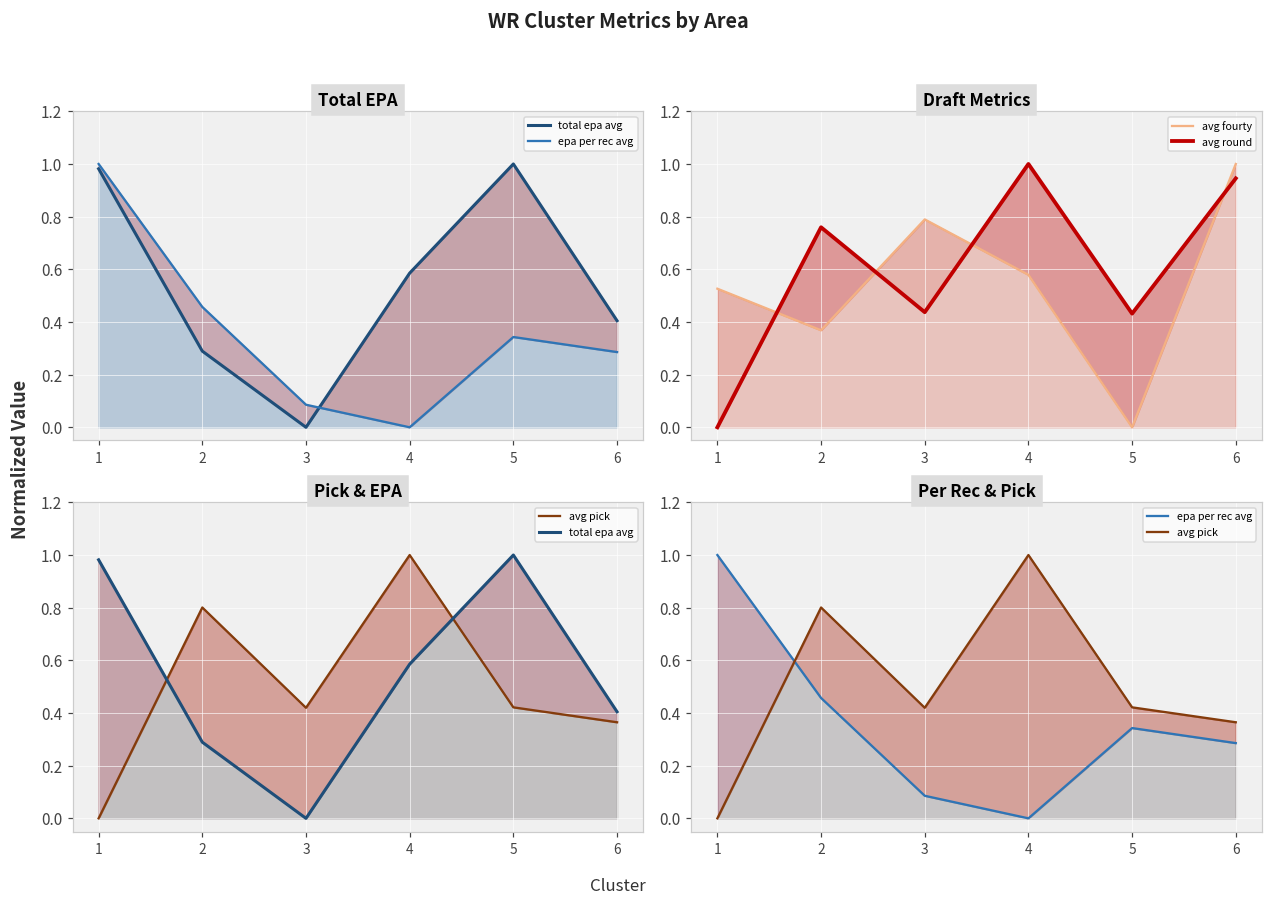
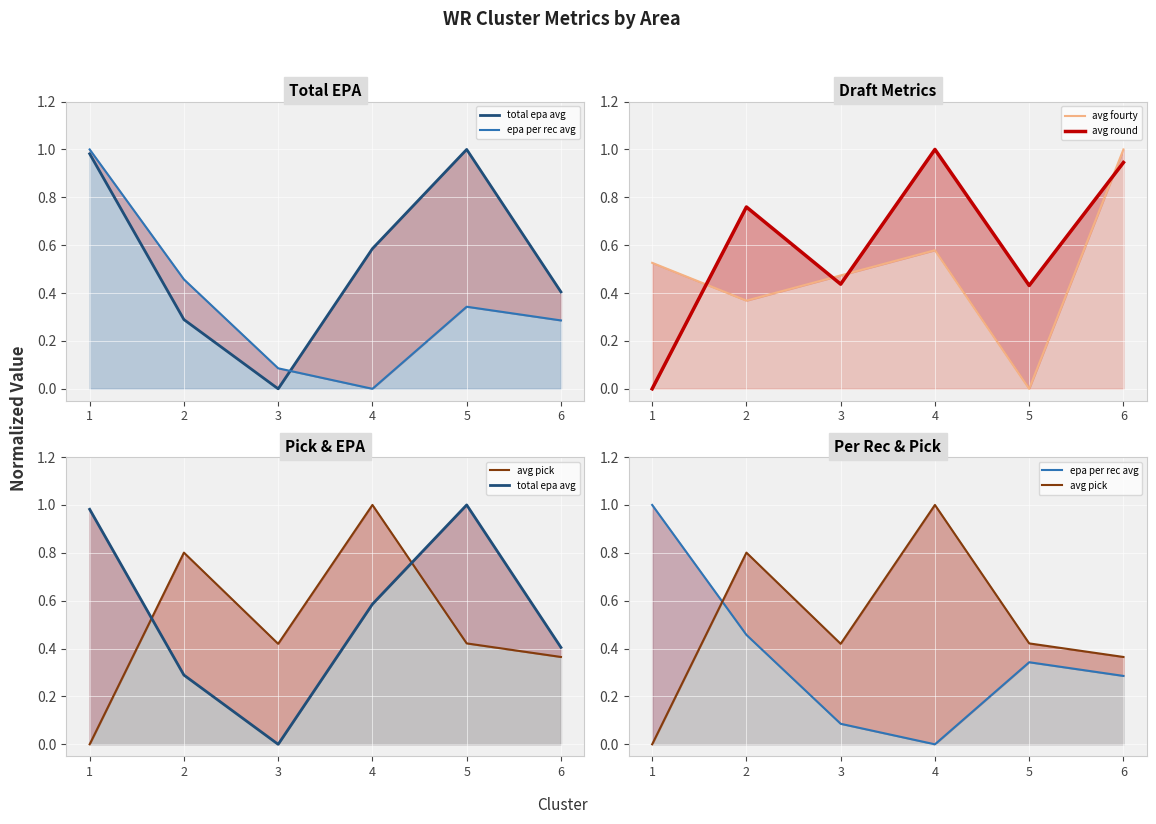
  {
    "Total EPA": {
      "total epa avg": {
        "1": 0.98,
        "2": 0.29,
        "3": 0.00
      },
      "epa per rec avg": {
        "4": 0.00,
        "5": 0.34,
        "6": 0.29
      }
    },
    "Draft Metrics": {
      "avg fourty": {
        "2": 0.37,
-       "3": 0.79,
+       "3": 0.47,
        "4": 0.58,
        "5": 0.00
      }
    },
    "Pick & EPA": {
      "avg pick": {
        "1": 0.00,
        "5": 0.42,
        "6": 0.36
      },
      "total epa avg": {
        "2": 0.29,
        "3": 0.00,
        "4": 0.59
      }
    },
    "Per Rec & Pick": {
      "epa per rec avg": {
        "2": 0.46,
        "3": 0.09,
        "4": 0.00,
        "5": 0.34,
        "6": 0.29
      },
      "avg pick": {
        "1": 0.00
      }
    }
  }
